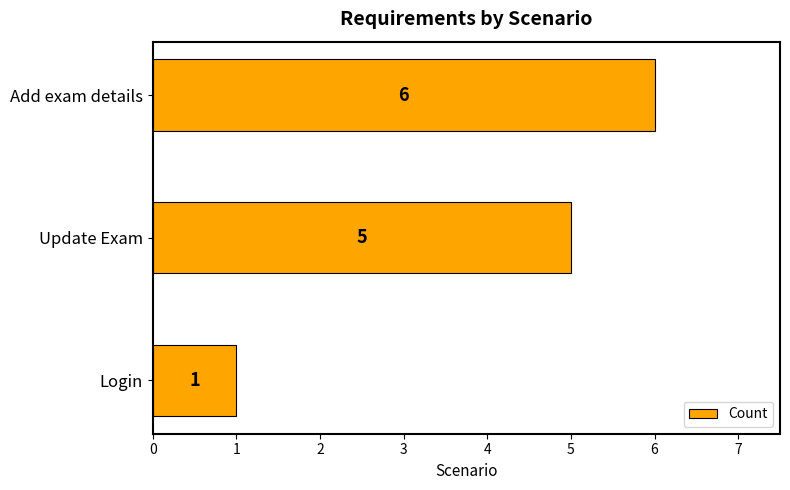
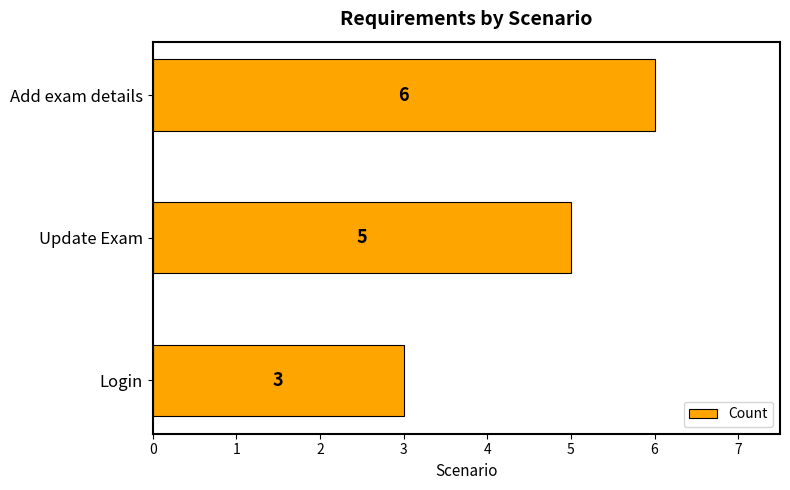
  {
    "Add exam details": 6,
    "Update Exam": 5,
-   "Login": 1
+   "Login": 3
  }
